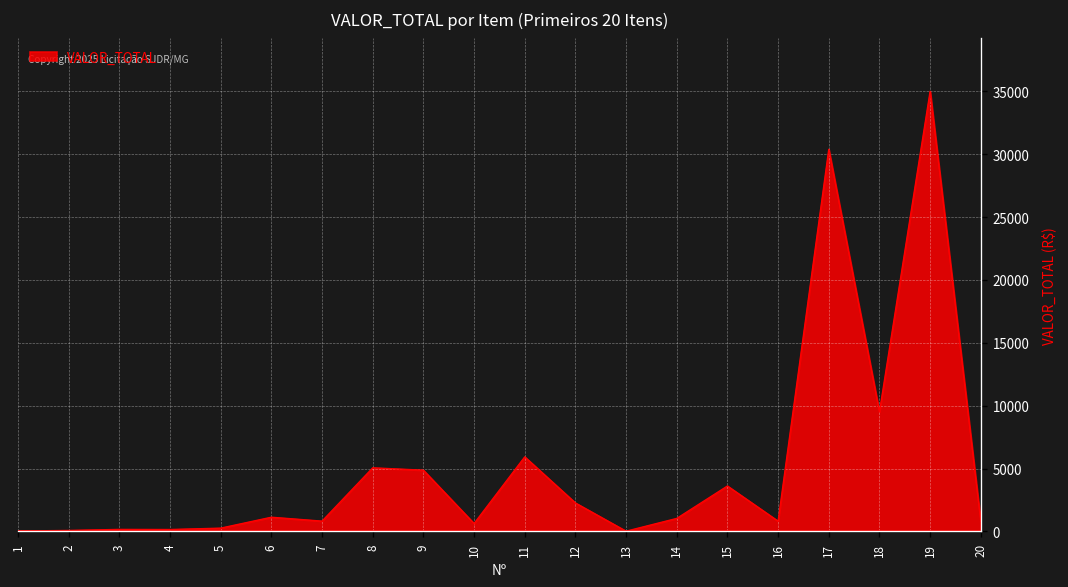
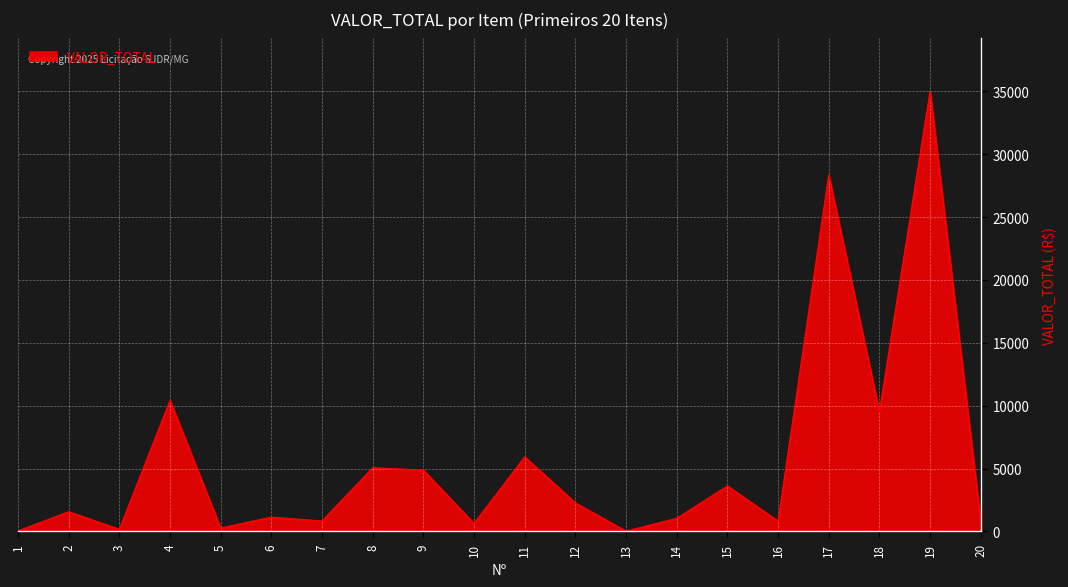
  {
    "1": 0,
-   "2": 100,
+   "2": 1600,
    "3": 200,
-   "4": 200,
+   "4": 10400,
    "5": 300,
    "6": 1100,
    "7": 800,
    "8": 5100,
    "9": 4900,
    "10": 600,
    "11": 5900,
    "12": 2300,
    "13": 0,
    "14": 1000,
    "15": 3600,
    "16": 800,
-   "17": 30400,
+   "17": 28300,
    "18": 9500,
    "19": 35000,
    "20": 800
  }
